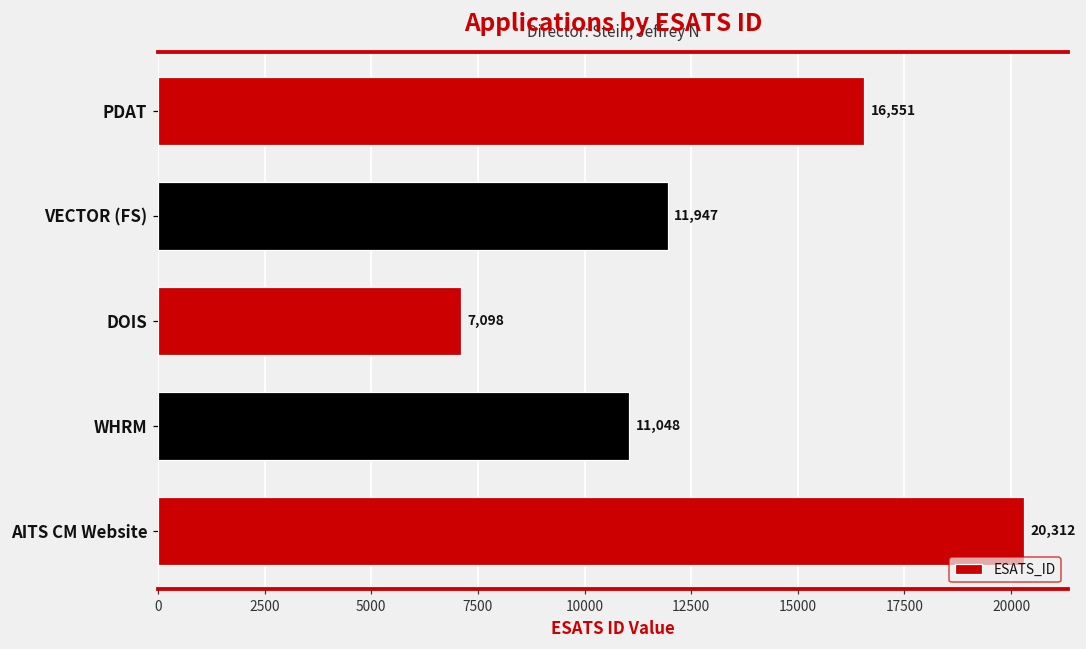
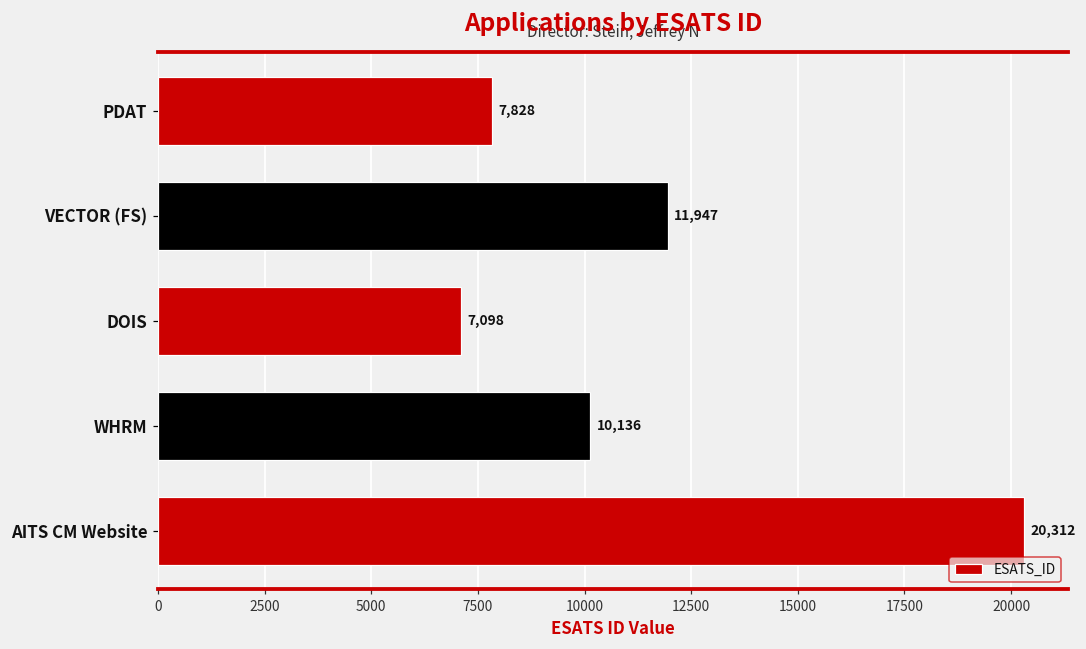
  {
-   "PDAT": "16,551",
+   "PDAT": "7,828",
    "VECTOR (FS)": "11,947",
    "DOIS": "7,098",
-   "WHRM": "11,048",
+   "WHRM": "10,136",
    "AITS CM Website": "20,312"
  }
